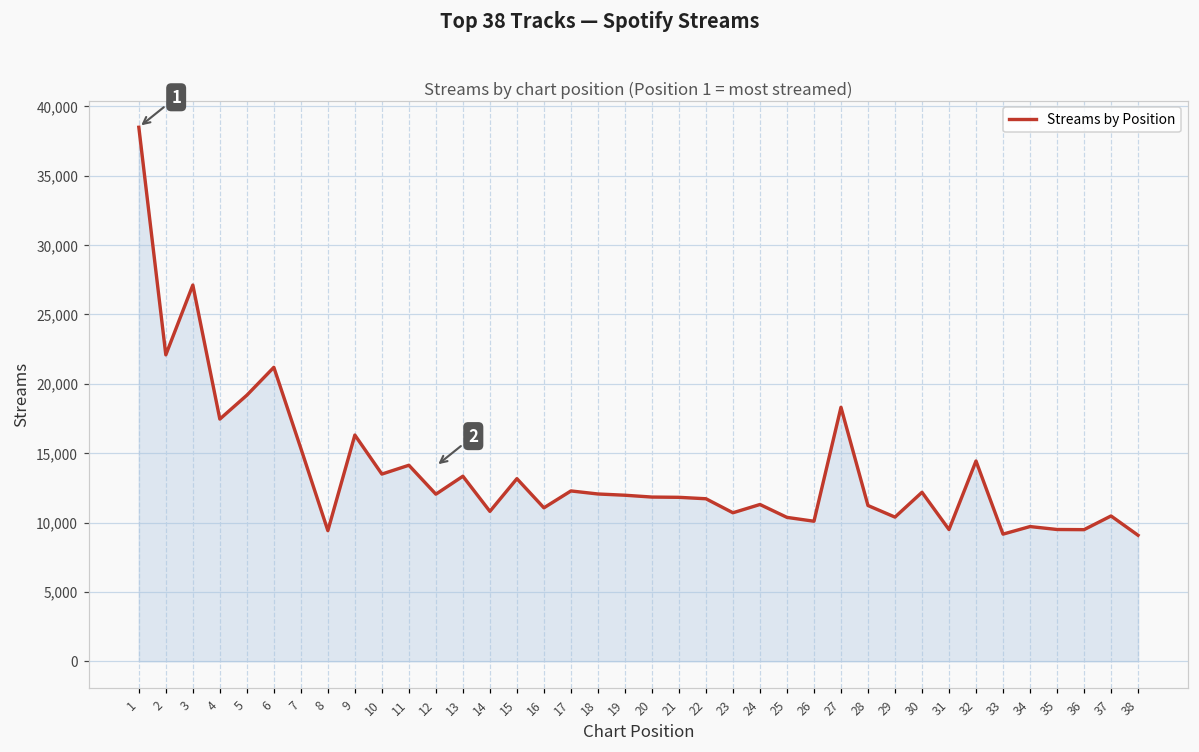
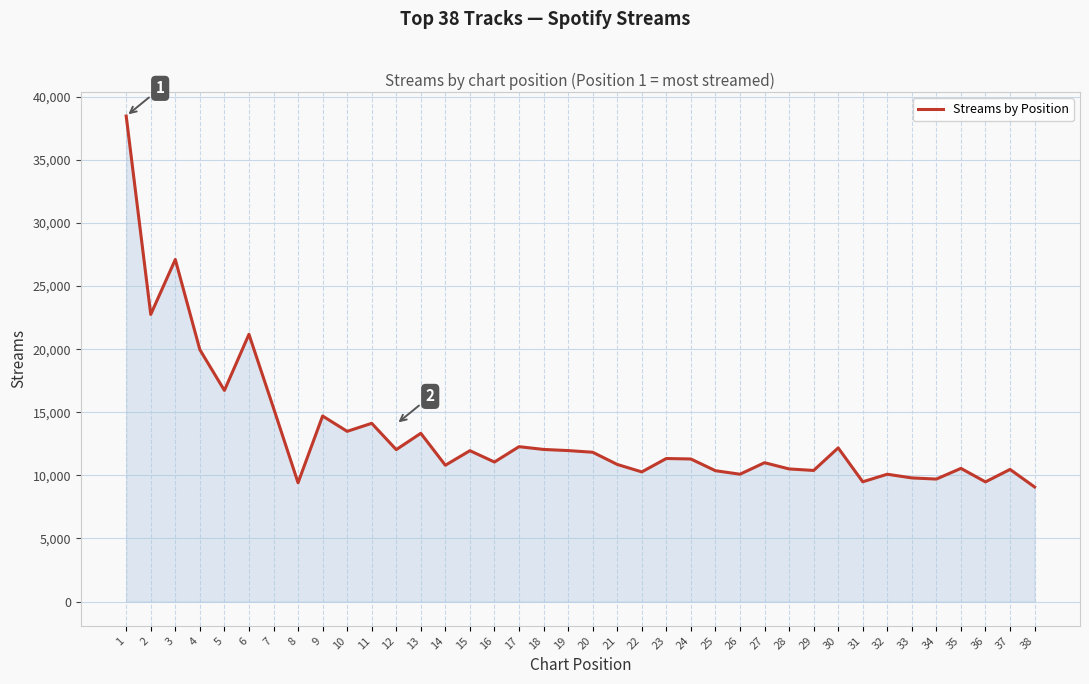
  {
    "1": "38,500",
-   "2": "22,100",
+   "2": "22,800",
    "3": "27,100",
-   "4": "17,500",
-   "5": "19,200",
+   "4": "20,000",
+   "5": "16,700",
    "6": "21,200",
    "7": "15,300",
    "8": "9,400",
-   "9": "16,300",
+   "9": "14,700",
    "10": "13,500",
    "11": "14,100",
    "12": "12,000",
    "13": "13,300",
    "14": "10,800",
-   "15": "13,200",
+   "15": "12,000",
    "16": "11,100",
    "17": "12,300",
    "18": "12,100",
    "19": "12,000",
    "20": "11,800",
-   "21": "11,800",
-   "22": "11,700",
-   "23": "10,700",
+   "21": "10,900",
+   "22": "10,300",
+   "23": "11,300",
    "24": "11,300",
    "25": "10,400",
    "26": "10,100",
-   "27": "18,300",
-   "28": "11,200",
+   "27": "11,000",
+   "28": "10,500",
    "29": "10,400",
    "30": "12,200",
    "31": "9,500",
-   "32": "14,400",
-   "33": "9,200",
+   "32": "10,100",
+   "33": "9,800",
    "34": "9,700",
-   "35": "9,500",
+   "35": "10,600",
    "36": "9,500",
    "37": "10,500",
    "38": "9,100"
  }
